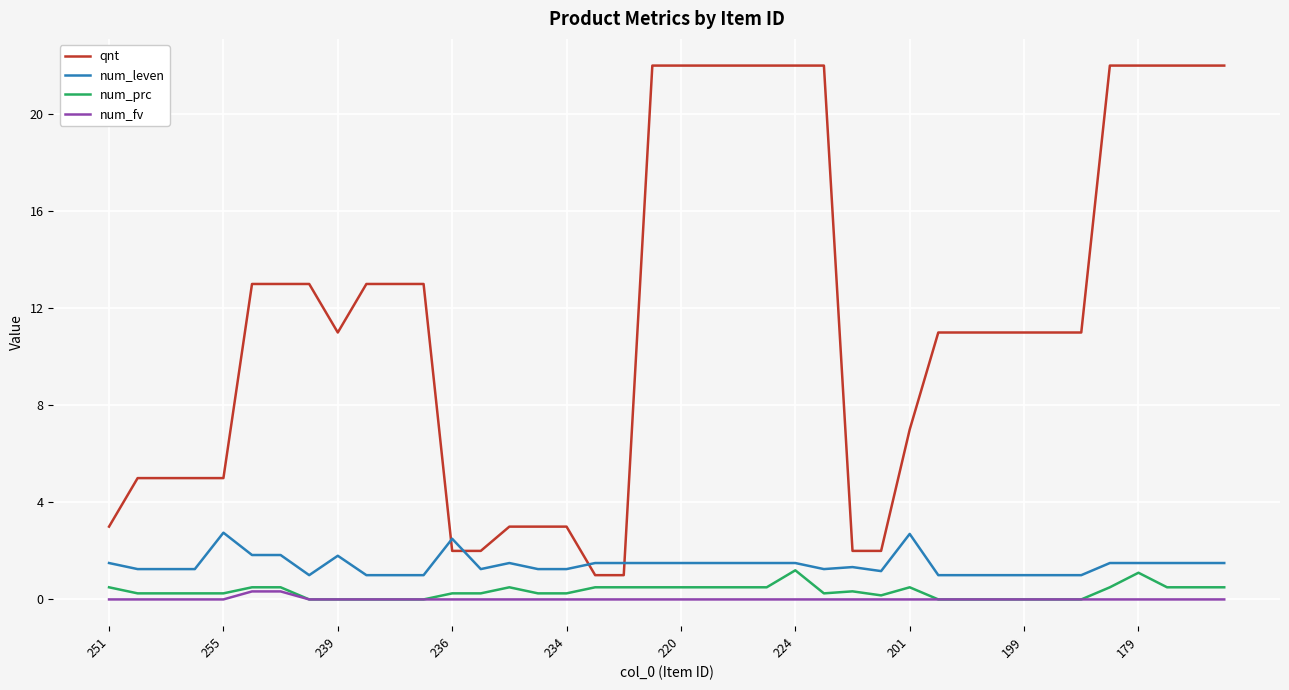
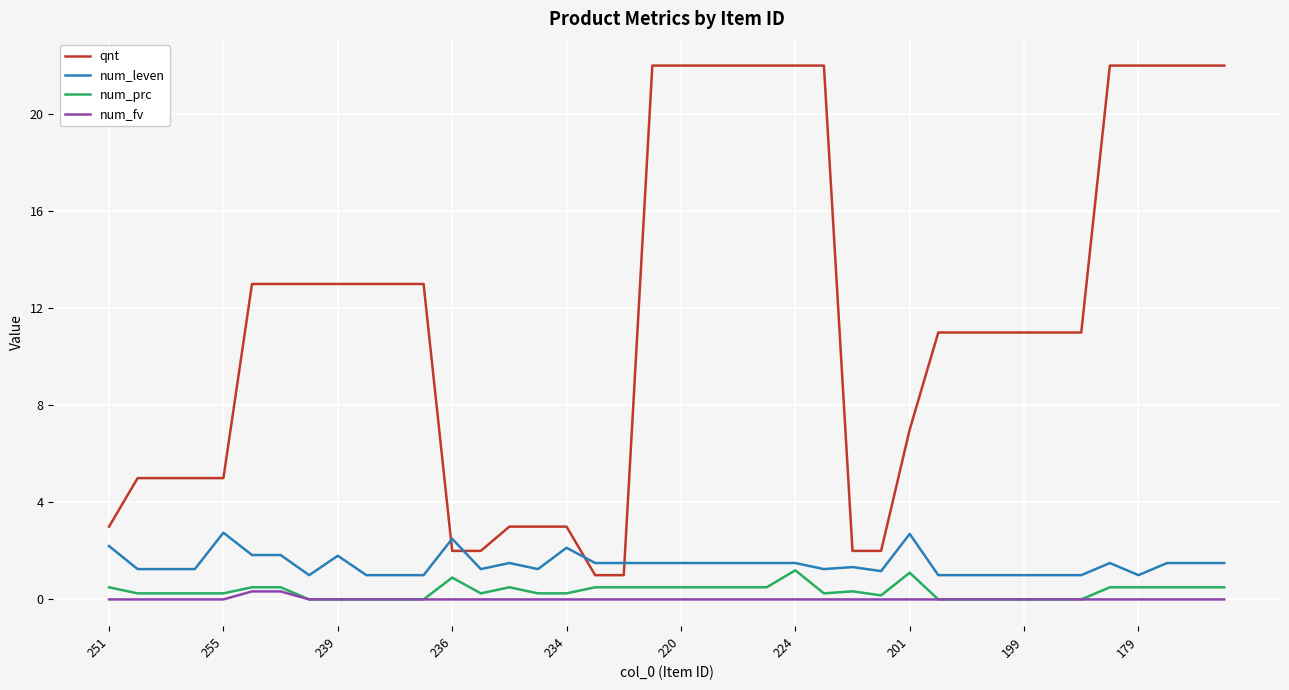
  {
    "qnt": {
      "251": 3,
      "255": 5,
-     "239": 11,
+     "239": 13,
      "236": 2,
      "234": 3,
      "220": 22,
      "224": 22,
      "201": 7,
      "199": 11,
      "179": 22
    },
    "num_leven": {
-     "251": 1.5,
+     "251": 2.2,
      "255": 2.8,
      "239": 1.8,
      "236": 2.5,
-     "234": 1.3,
+     "234": 2.1,
      "220": 1.5,
      "224": 1.5,
      "201": 2.7,
      "199": 1.0,
-     "179": 1.5
+     "179": 1.0
    },
    "num_prc": {
      "251": 0.5,
      "255": 0.3,
-     "236": 0.3,
+     "236": 0.9,
      "234": 0.3,
      "220": 0.5,
      "224": 1.2,
-     "201": 0.5,
-     "179": 1.1
+     "201": 1.1,
+     "179": 0.5
    },
    "num_fv": {
      "251": 0.0,
      "255": 0.0,
      "236": 0.0,
      "234": 0.0,
      "220": 0.0,
      "224": 0.0,
      "201": 0.0,
      "179": 0.0
    }
  }
